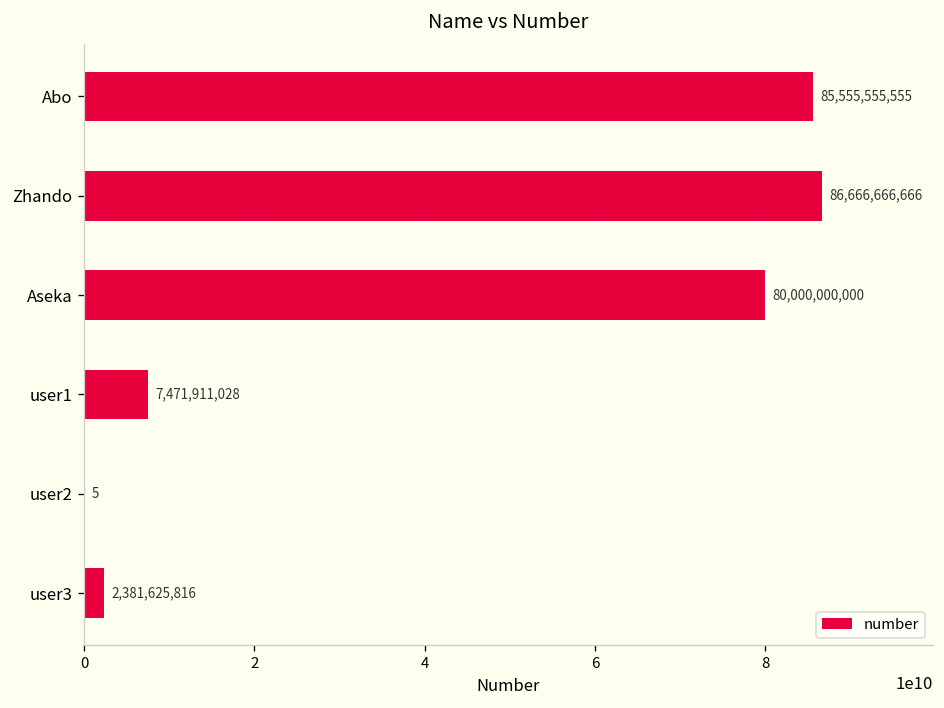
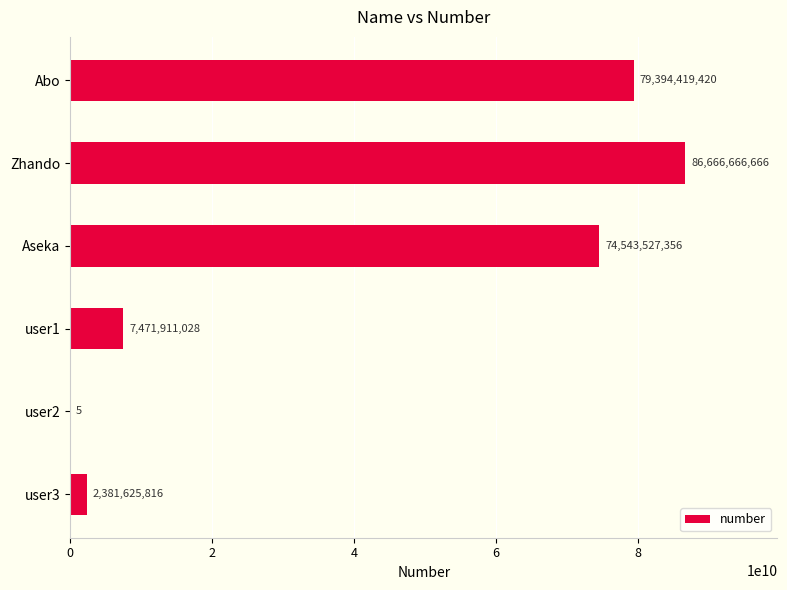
  {
-   "Abo": "85,555,555,555",
+   "Abo": "79,394,419,420",
    "Zhando": "86,666,666,666",
-   "Aseka": "80,000,000,000",
+   "Aseka": "74,543,527,356",
    "user1": "7,471,911,028",
    "user2": "5",
    "user3": "2,381,625,816"
  }
